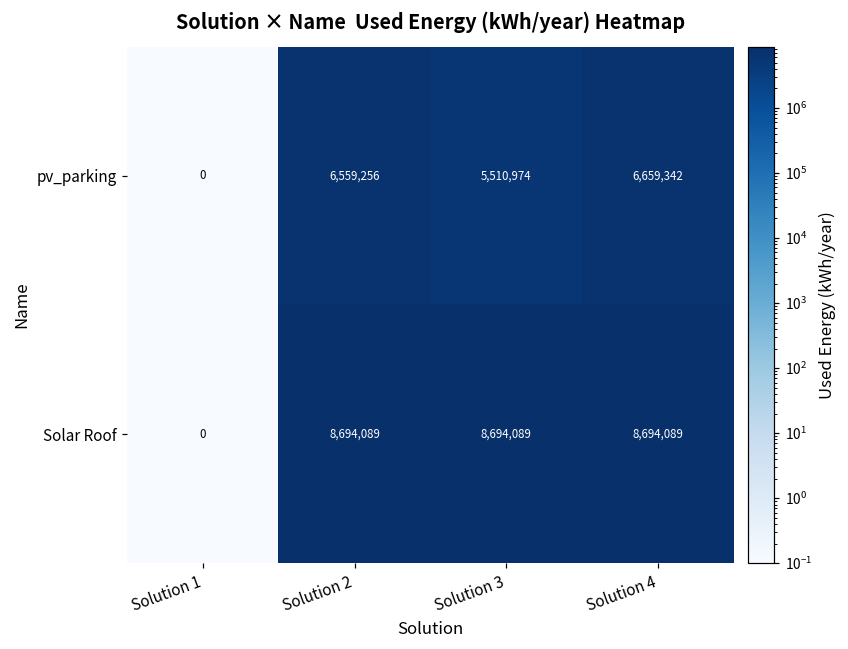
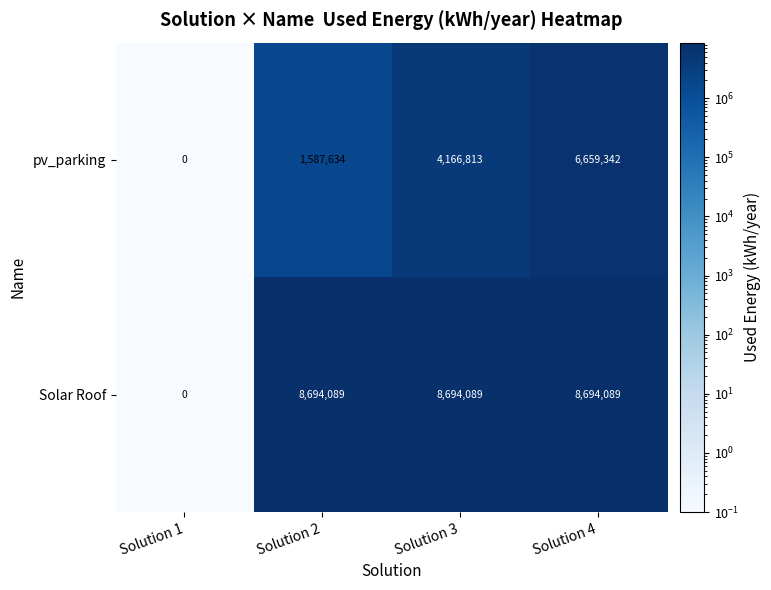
  {
    "pv_parking": {
      "Solution 1": "0",
-     "Solution 2": "6,559,256",
-     "Solution 3": "5,510,974",
+     "Solution 2": "1,587,634",
+     "Solution 3": "4,166,813",
      "Solution 4": "6,659,342"
    },
    "Solar Roof": {
      "Solution 1": "0",
      "Solution 2": "8,694,089",
      "Solution 3": "8,694,089",
      "Solution 4": "8,694,089"
    }
  }
